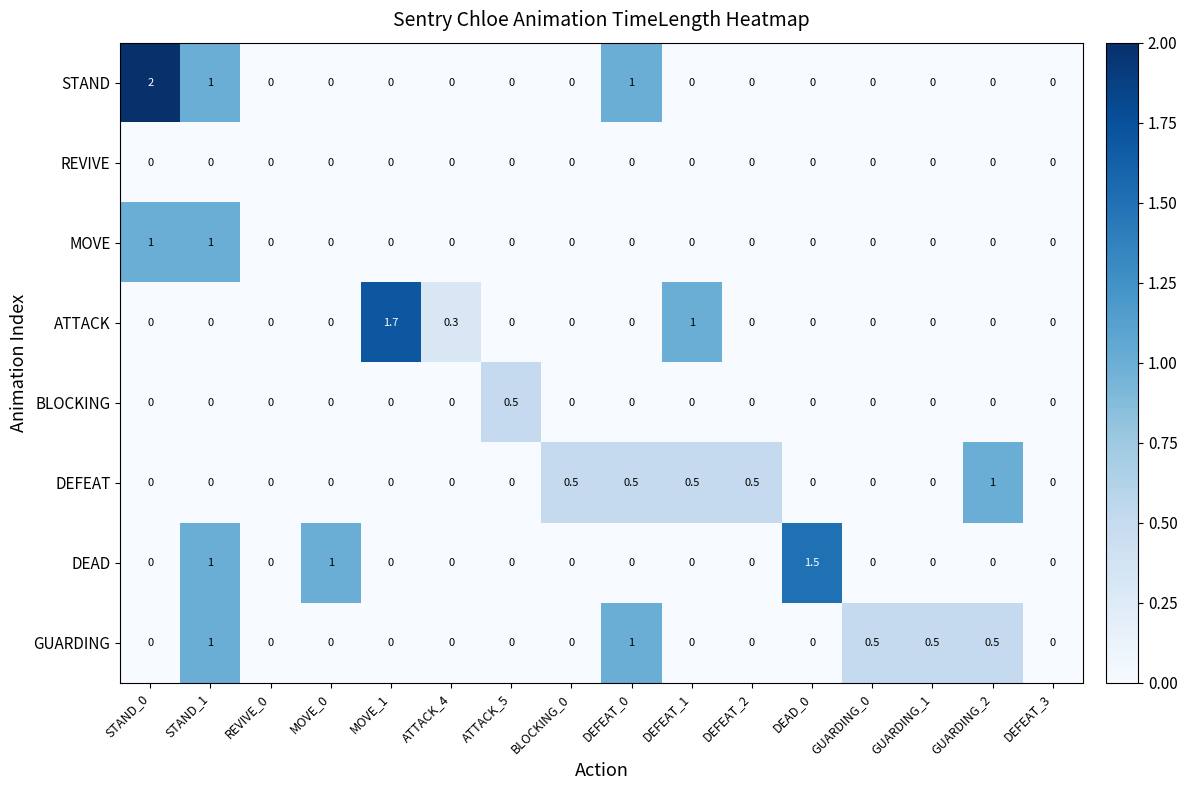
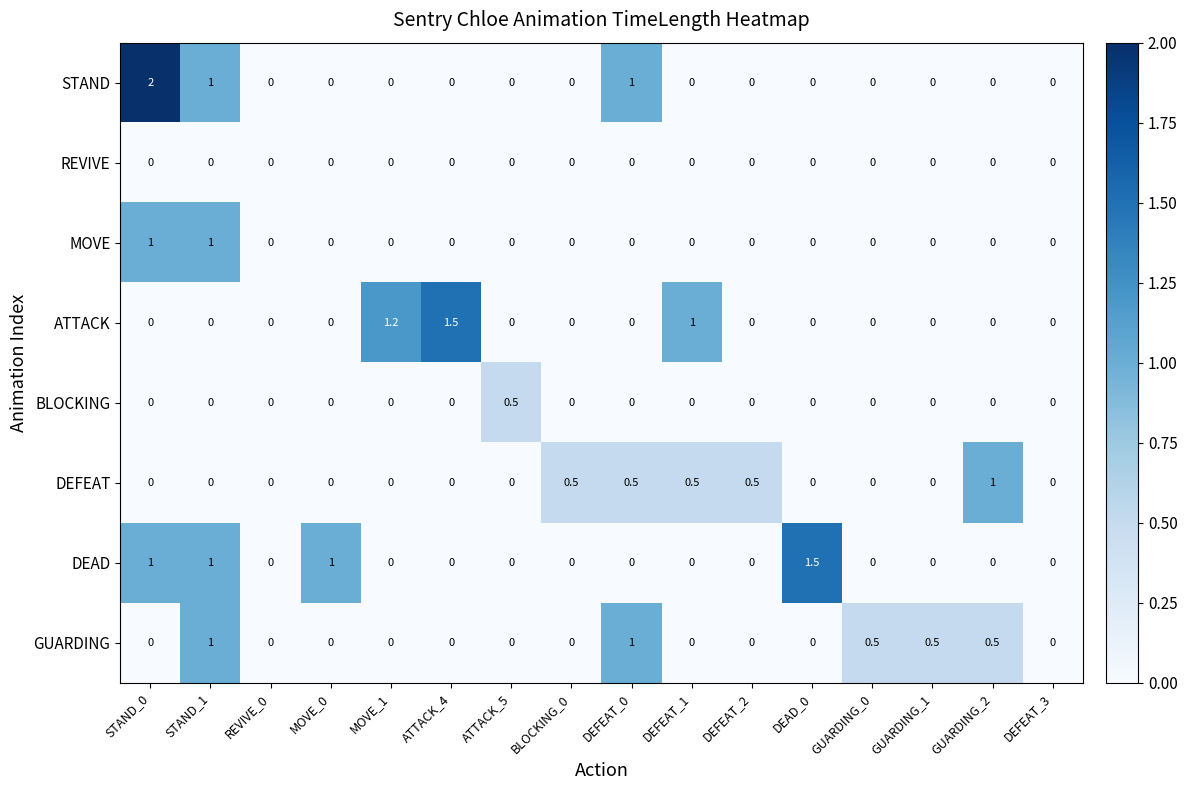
  {
    "STAND": {
      "STAND_0": 2,
      "STAND_1": 1,
      "REVIVE_0": 0,
      "MOVE_0": 0,
      "MOVE_1": 0,
      "ATTACK_4": 0,
      "ATTACK_5": 0,
      "BLOCKING_0": 0,
      "DEFEAT_0": 1,
      "DEFEAT_1": 0,
      "DEFEAT_2": 0,
      "DEAD_0": 0,
      "GUARDING_0": 0,
      "GUARDING_1": 0,
      "GUARDING_2": 0,
      "DEFEAT_3": 0
    },
    "REVIVE": {
      "STAND_0": 0,
      "STAND_1": 0,
      "REVIVE_0": 0,
      "MOVE_0": 0,
      "MOVE_1": 0,
      "ATTACK_4": 0,
      "ATTACK_5": 0,
      "BLOCKING_0": 0,
      "DEFEAT_0": 0,
      "DEFEAT_1": 0,
      "DEFEAT_2": 0,
      "DEAD_0": 0,
      "GUARDING_0": 0,
      "GUARDING_1": 0,
      "GUARDING_2": 0,
      "DEFEAT_3": 0
    },
    "MOVE": {
      "STAND_0": 1,
      "STAND_1": 1,
      "REVIVE_0": 0,
      "MOVE_0": 0,
      "MOVE_1": 0,
      "ATTACK_4": 0,
      "ATTACK_5": 0,
      "BLOCKING_0": 0,
      "DEFEAT_0": 0,
      "DEFEAT_1": 0,
      "DEFEAT_2": 0,
      "DEAD_0": 0,
      "GUARDING_0": 0,
      "GUARDING_1": 0,
      "GUARDING_2": 0,
      "DEFEAT_3": 0
    },
    "ATTACK": {
      "STAND_0": 0,
      "STAND_1": 0,
      "REVIVE_0": 0,
      "MOVE_0": 0,
-     "MOVE_1": 1.7,
-     "ATTACK_4": 0.3,
+     "MOVE_1": 1.2,
+     "ATTACK_4": 1.5,
      "ATTACK_5": 0,
      "BLOCKING_0": 0,
      "DEFEAT_0": 0,
      "DEFEAT_1": 1,
      "DEFEAT_2": 0,
      "DEAD_0": 0,
      "GUARDING_0": 0,
      "GUARDING_1": 0,
      "GUARDING_2": 0,
      "DEFEAT_3": 0
    },
    "BLOCKING": {
      "STAND_0": 0,
      "STAND_1": 0,
      "REVIVE_0": 0,
      "MOVE_0": 0,
      "MOVE_1": 0,
      "ATTACK_4": 0,
      "ATTACK_5": 0.5,
      "BLOCKING_0": 0,
      "DEFEAT_0": 0,
      "DEFEAT_1": 0,
      "DEFEAT_2": 0,
      "DEAD_0": 0,
      "GUARDING_0": 0,
      "GUARDING_1": 0,
      "GUARDING_2": 0,
      "DEFEAT_3": 0
    },
    "DEFEAT": {
      "STAND_0": 0,
      "STAND_1": 0,
      "REVIVE_0": 0,
      "MOVE_0": 0,
      "MOVE_1": 0,
      "ATTACK_4": 0,
      "ATTACK_5": 0,
      "BLOCKING_0": 0.5,
      "DEFEAT_0": 0.5,
      "DEFEAT_1": 0.5,
      "DEFEAT_2": 0.5,
      "DEAD_0": 0,
      "GUARDING_0": 0,
      "GUARDING_1": 0,
      "GUARDING_2": 1,
      "DEFEAT_3": 0
    },
    "DEAD": {
-     "STAND_0": 0,
+     "STAND_0": 1,
      "STAND_1": 1,
      "REVIVE_0": 0,
      "MOVE_0": 1,
      "MOVE_1": 0,
      "ATTACK_4": 0,
      "ATTACK_5": 0,
      "BLOCKING_0": 0,
      "DEFEAT_0": 0,
      "DEFEAT_1": 0,
      "DEFEAT_2": 0,
      "DEAD_0": 1.5,
      "GUARDING_0": 0,
      "GUARDING_1": 0,
      "GUARDING_2": 0,
      "DEFEAT_3": 0
    },
    "GUARDING": {
      "STAND_0": 0,
      "STAND_1": 1,
      "REVIVE_0": 0,
      "MOVE_0": 0,
      "MOVE_1": 0,
      "ATTACK_4": 0,
      "ATTACK_5": 0,
      "BLOCKING_0": 0,
      "DEFEAT_0": 1,
      "DEFEAT_1": 0,
      "DEFEAT_2": 0,
      "DEAD_0": 0,
      "GUARDING_0": 0.5,
      "GUARDING_1": 0.5,
      "GUARDING_2": 0.5,
      "DEFEAT_3": 0
    }
  }
